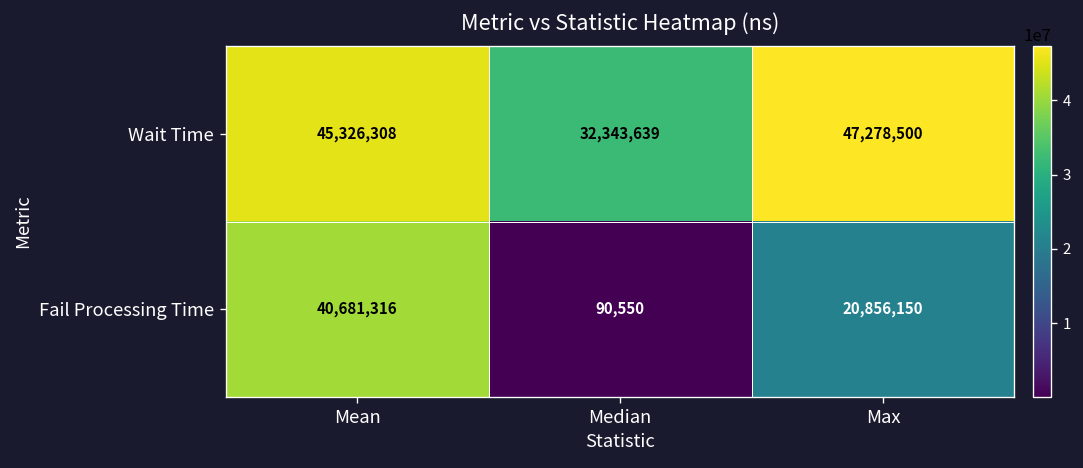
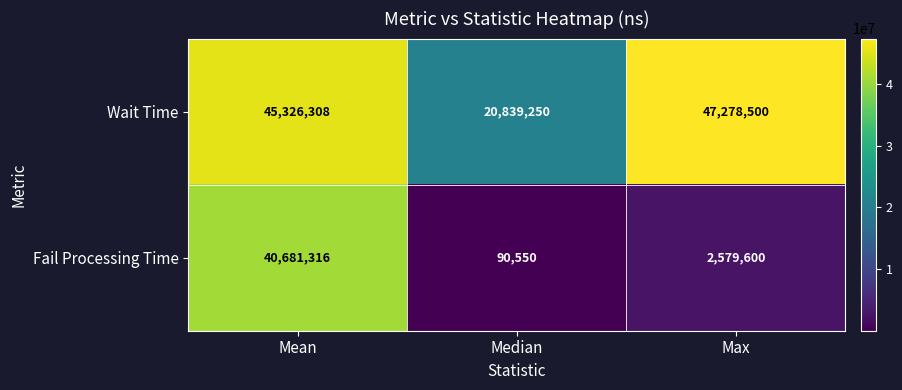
  {
    "Wait Time": {
      "Mean": "45,326,308",
-     "Median": "32,343,639",
+     "Median": "20,839,250",
      "Max": "47,278,500"
    },
    "Fail Processing Time": {
      "Mean": "40,681,316",
      "Median": "90,550",
-     "Max": "20,856,150"
+     "Max": "2,579,600"
    }
  }
